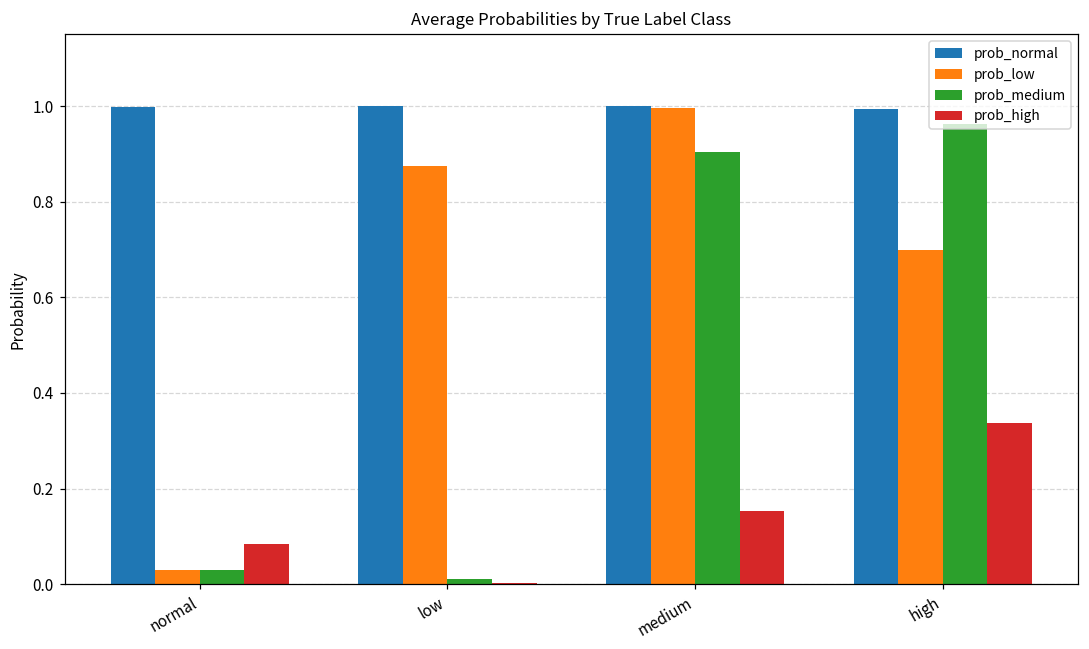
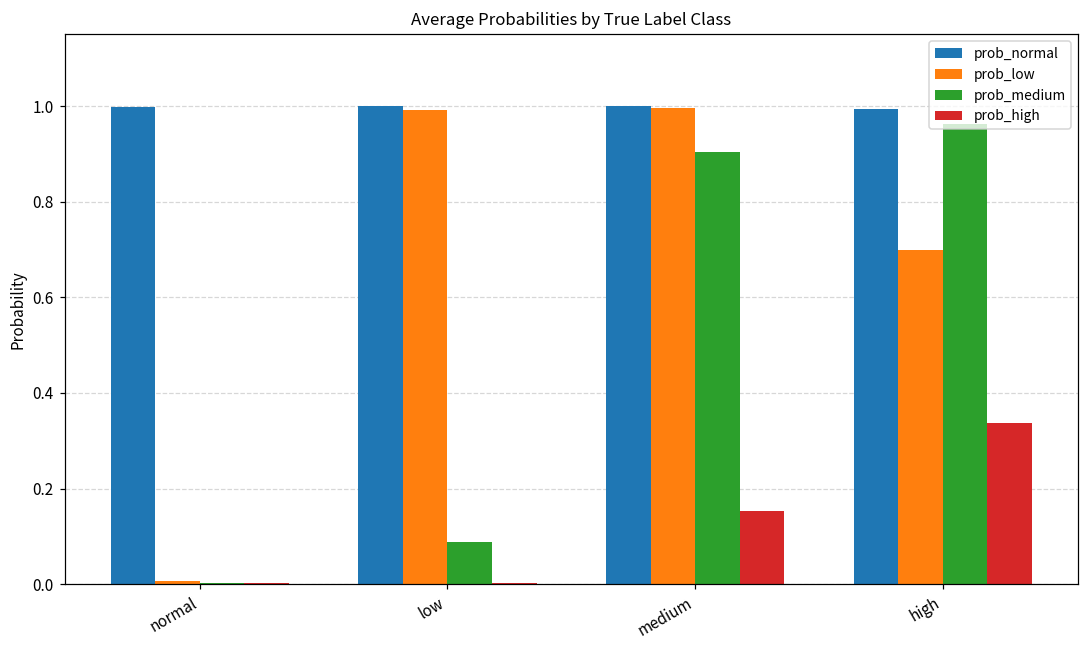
  {
    "prob_normal": {
      "normal": 1.00,
      "low": 1.00,
      "medium": 1.00,
      "high": 0.99
    },
    "prob_low": {
-     "normal": 0.03,
-     "low": 0.87,
+     "normal": 0.01,
+     "low": 0.99,
      "medium": 1.00,
      "high": 0.70
    },
    "prob_medium": {
-     "normal": 0.03,
-     "low": 0.01,
+     "normal": 0.00,
+     "low": 0.09,
      "medium": 0.90
    },
    "prob_high": {
-     "normal": 0.08,
+     "normal": 0.00,
      "medium": 0.15,
      "high": 0.34
    }
  }
